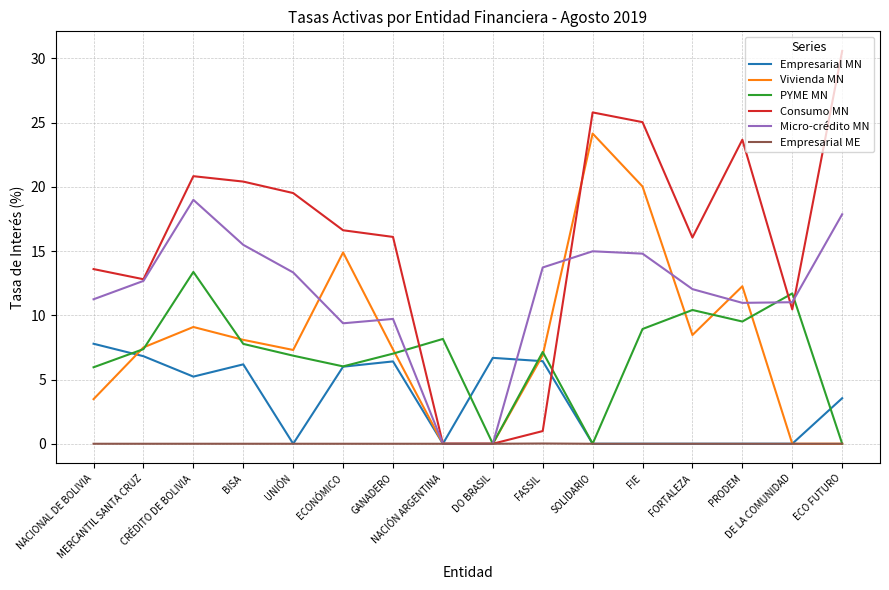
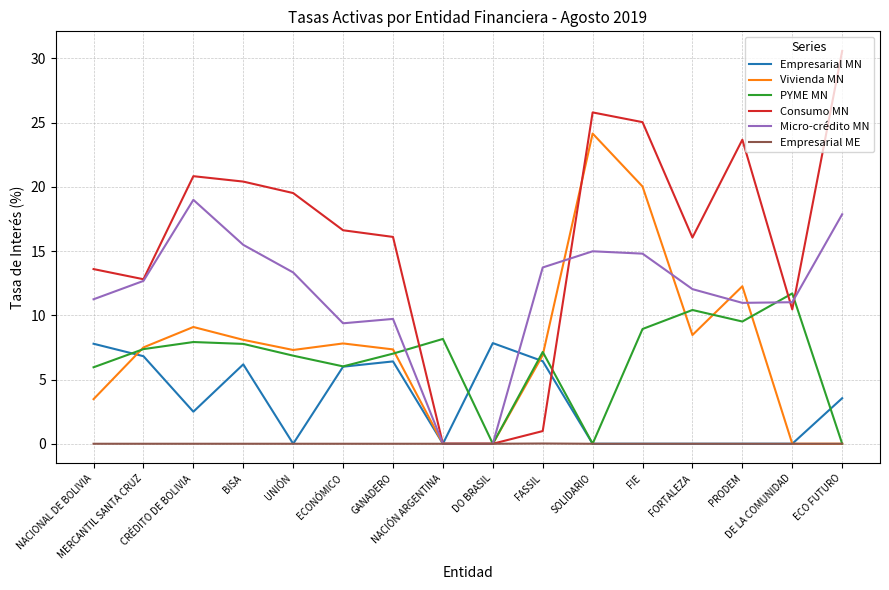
  {
    "Empresarial MN": {
      "NACIONAL DE BOLIVIA": 7.8,
      "MERCANTIL SANTA CRUZ": 6.8,
-     "CRÉDITO DE BOLIVIA": 5.2,
+     "CRÉDITO DE BOLIVIA": 2.5,
      "BISA": 6.2,
      "GANADERO": 6.4,
-     "DO BRASIL": 6.7,
+     "DO BRASIL": 7.8,
      "FASSIL": 6.4,
      "ECO FUTURO": 3.5
    },
    "Vivienda MN": {
      "NACIONAL DE BOLIVIA": 3.5,
      "CRÉDITO DE BOLIVIA": 9.1,
      "BISA": 8.1,
      "UNIÓN": 7.3,
-     "ECONÓMICO": 14.9,
+     "ECONÓMICO": 7.8,
      "GANADERO": 7.3,
      "FASSIL": 6.9,
      "SOLIDARIO": 24.2,
      "FIE": 20.0,
      "FORTALEZA": 8.5,
      "PRODEM": 12.3
    },
    "PYME MN": {
      "NACIONAL DE BOLIVIA": 6.0,
-     "CRÉDITO DE BOLIVIA": 13.4,
+     "CRÉDITO DE BOLIVIA": 7.9,
      "BISA": 7.8,
      "UNIÓN": 6.9,
      "GANADERO": 7.0,
      "NACIÓN ARGENTINA": 8.2,
      "FASSIL": 7.1,
      "FIE": 8.9,
      "FORTALEZA": 10.4,
      "PRODEM": 9.5,
      "DE LA COMUNIDAD": 11.7
    },
    "Consumo MN": {
      "NACIONAL DE BOLIVIA": 13.6,
      "CRÉDITO DE BOLIVIA": 20.8,
      "BISA": 20.4,
      "UNIÓN": 19.5,
      "ECONÓMICO": 16.6,
      "GANADERO": 16.1,
      "FASSIL": 1.0,
      "SOLIDARIO": 25.8,
      "FIE": 25.0,
      "FORTALEZA": 16.1,
      "PRODEM": 23.7,
      "DE LA COMUNIDAD": 10.5
    },
    "Micro-crédito MN": {
      "NACIONAL DE BOLIVIA": 11.2,
      "CRÉDITO DE BOLIVIA": 19.0,
      "BISA": 15.5,
      "UNIÓN": 13.3,
      "ECONÓMICO": 9.4,
      "GANADERO": 9.7,
      "FASSIL": 13.7,
      "SOLIDARIO": 15.0,
      "FIE": 14.8,
      "FORTALEZA": 12.0,
      "PRODEM": 11.0,
      "DE LA COMUNIDAD": 11.0,
      "ECO FUTURO": 17.9
    },
    "Empresarial ME": {
      "NACIONAL DE BOLIVIA": 0.0,
      "MERCANTIL SANTA CRUZ": 0.0,
      "CRÉDITO DE BOLIVIA": 0.0,
      "BISA": 0.0,
      "ECONÓMICO": 0.0,
      "GANADERO": 0.0,
      "FASSIL": 0.0
    }
  }
